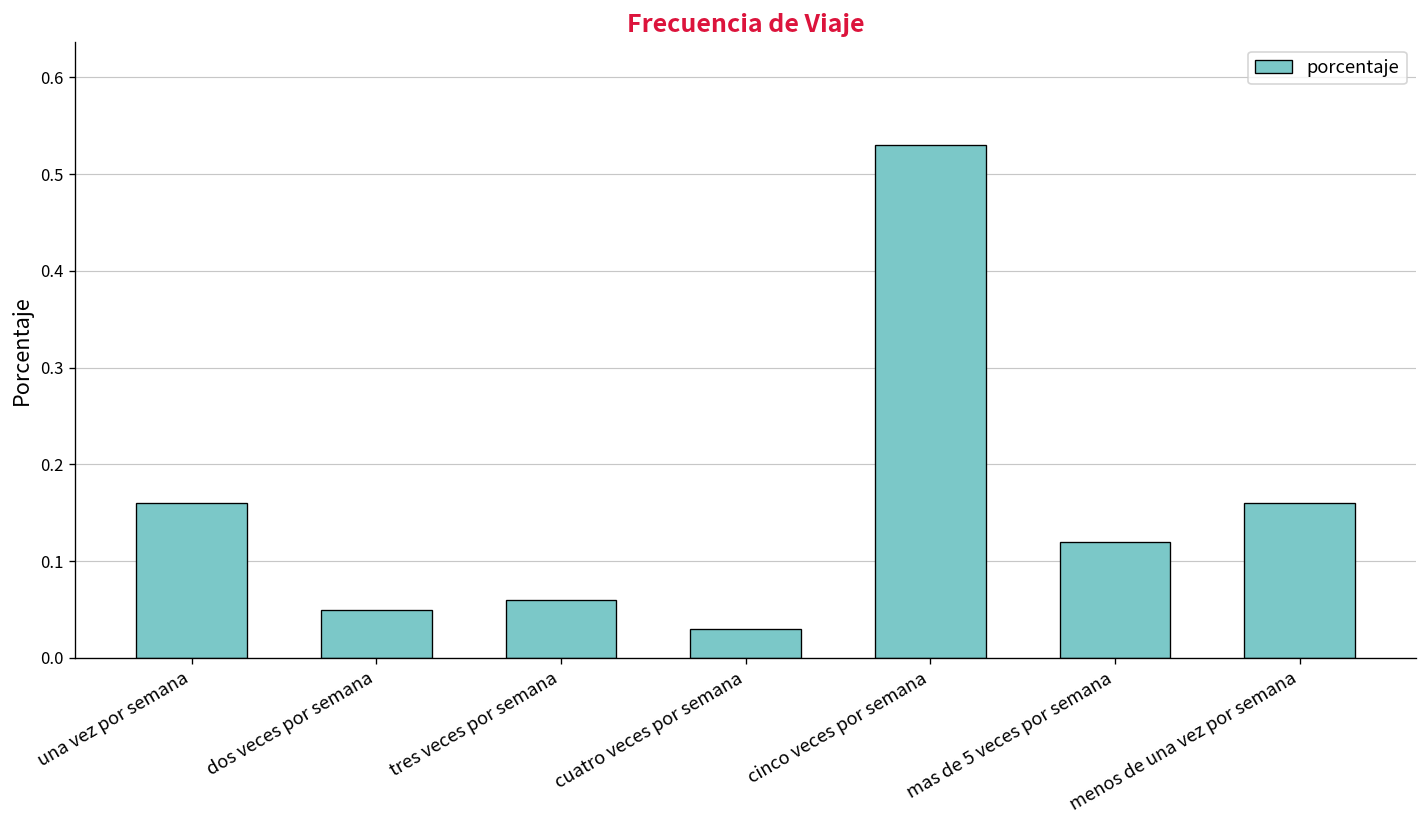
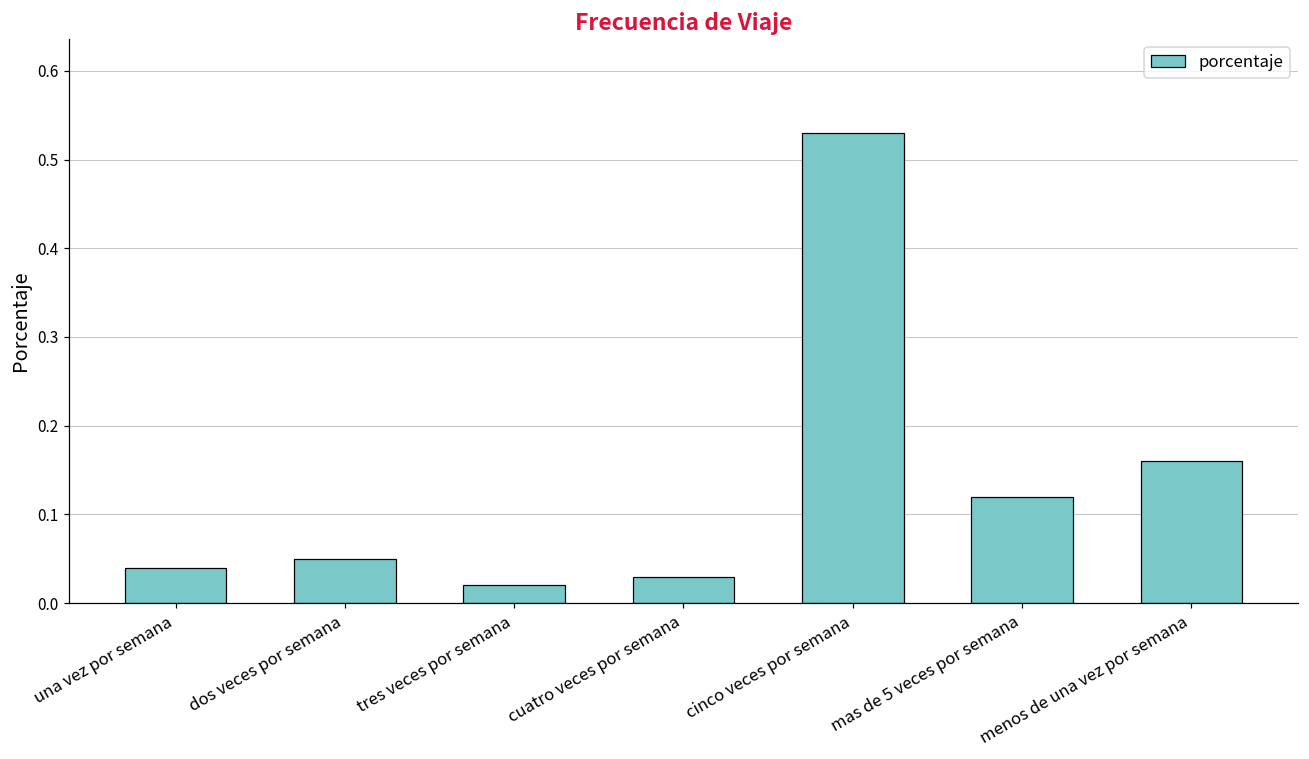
  {
-   "una vez por semana": 0.16,
+   "una vez por semana": 0.04,
    "dos veces por semana": 0.05,
-   "tres veces por semana": 0.06,
+   "tres veces por semana": 0.02,
    "cuatro veces por semana": 0.03,
    "cinco veces por semana": 0.53,
    "mas de 5 veces por semana": 0.12,
    "menos de una vez por semana": 0.16
  }
